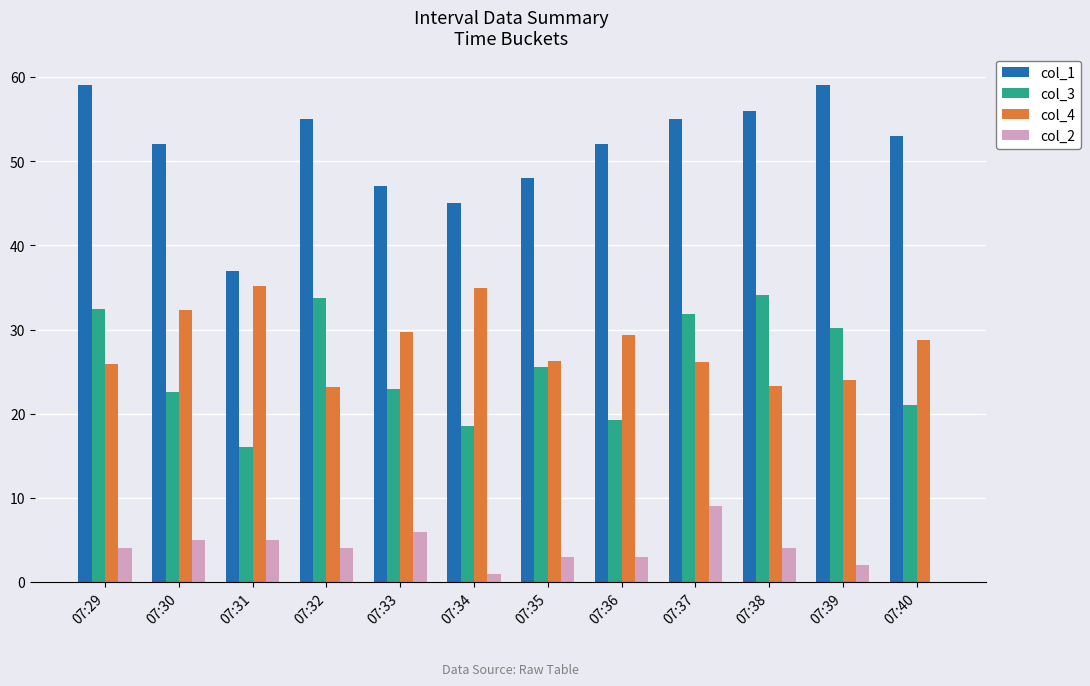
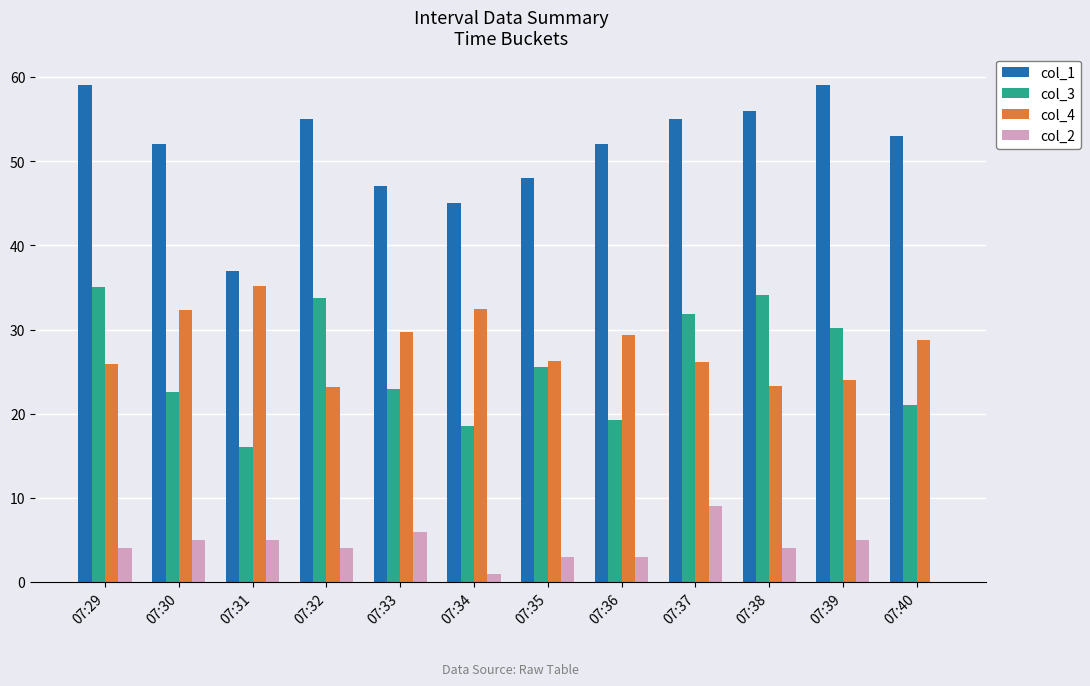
  {
    "col_1": {
      "07:29": 59,
      "07:30": 52,
      "07:31": 37,
      "07:32": 55,
      "07:33": 47,
      "07:34": 45,
      "07:35": 48,
      "07:36": 52,
      "07:37": 55,
      "07:38": 56,
      "07:39": 59,
      "07:40": 53
    },
    "col_3": {
-     "07:29": 32,
+     "07:29": 35,
      "07:30": 23,
      "07:31": 16,
      "07:32": 34,
      "07:33": 23,
      "07:34": 19,
      "07:35": 26,
      "07:36": 19,
      "07:37": 32,
      "07:38": 34,
      "07:39": 30,
      "07:40": 21
    },
    "col_4": {
      "07:29": 26,
      "07:30": 32,
      "07:31": 35,
      "07:32": 23,
      "07:33": 30,
-     "07:34": 35,
+     "07:34": 33,
      "07:35": 26,
      "07:36": 29,
      "07:37": 26,
      "07:38": 23,
      "07:39": 24,
      "07:40": 29
    },
    "col_2": {
      "07:29": 4,
      "07:30": 5,
      "07:31": 5,
      "07:32": 4,
      "07:33": 6,
      "07:34": 1,
      "07:35": 3,
      "07:36": 3,
      "07:37": 9,
      "07:38": 4,
-     "07:39": 2,
+     "07:39": 5,
      "07:40": 0
    }
  }
